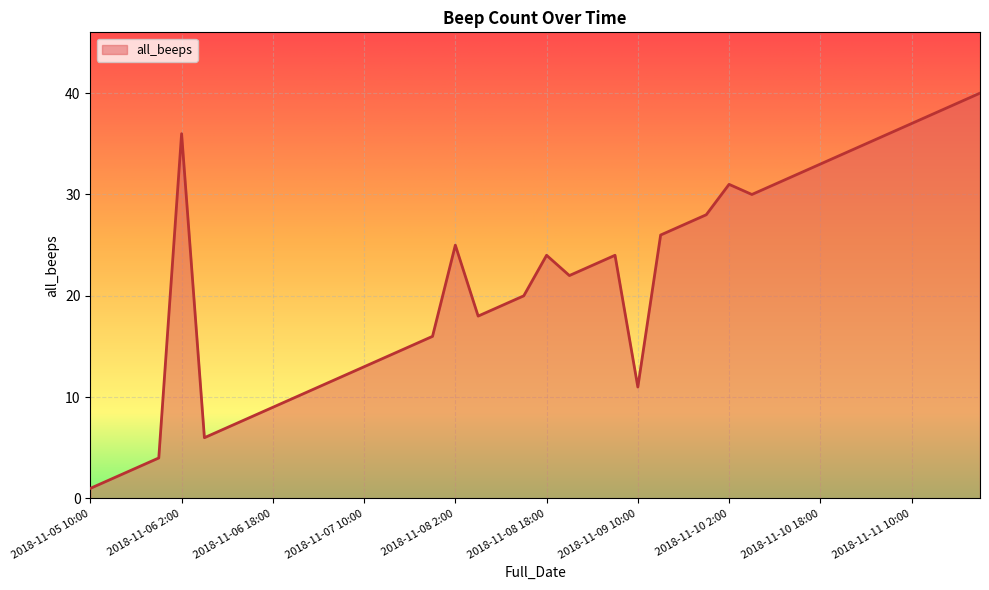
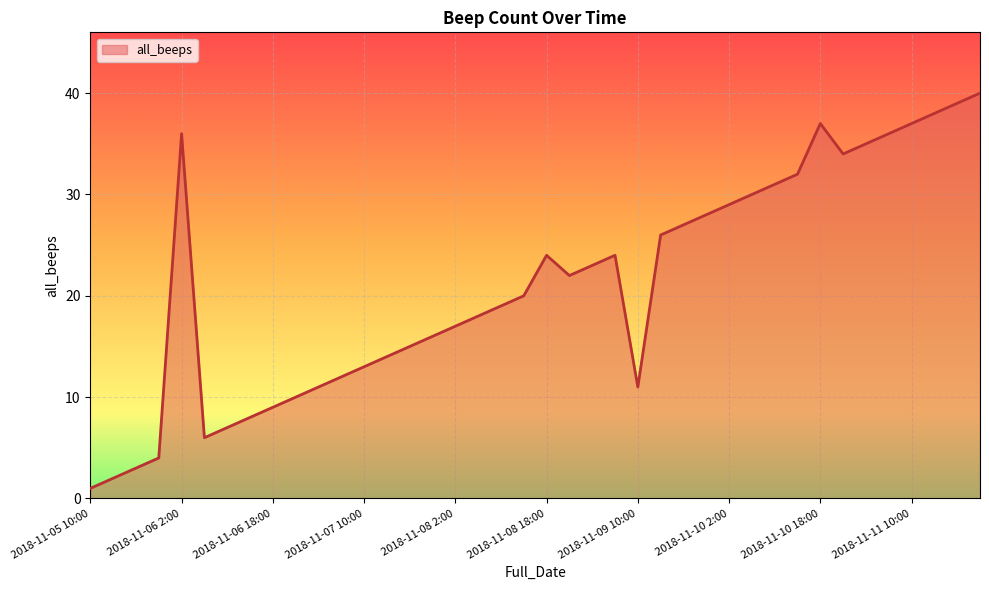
  {
    "2018-11-05 10:00": 1,
    "2018-11-06 2:00": 36,
    "2018-11-06 18:00": 9,
    "2018-11-07 10:00": 13,
-   "2018-11-08 2:00": 25,
+   "2018-11-08 2:00": 17,
    "2018-11-08 18:00": 24,
    "2018-11-09 10:00": 11,
-   "2018-11-10 2:00": 31,
-   "2018-11-10 18:00": 33,
+   "2018-11-10 2:00": 29,
+   "2018-11-10 18:00": 37,
    "2018-11-11 10:00": 37
  }
